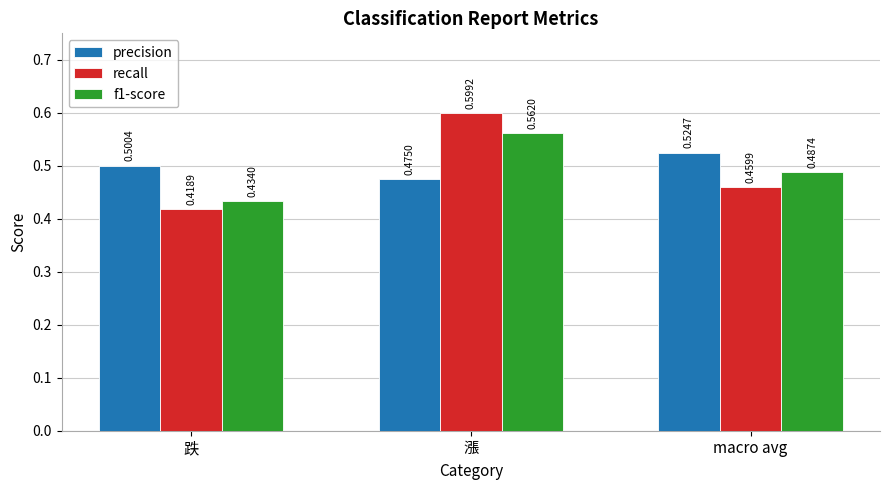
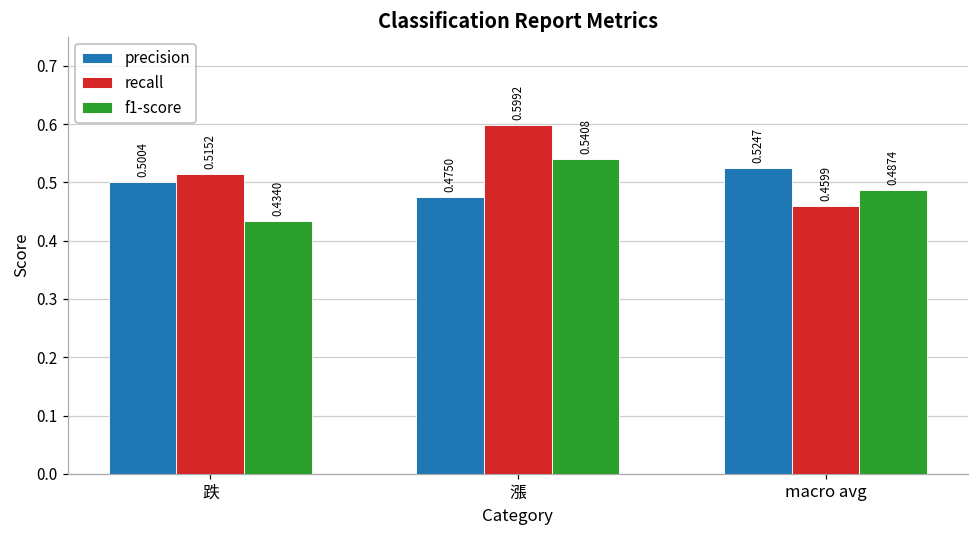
  {
    "precision": {
      "跌": 0.5004,
      "漲": 0.4750,
      "macro avg": 0.5247
    },
    "recall": {
-     "跌": 0.4189,
+     "跌": 0.5152,
      "漲": 0.5992,
      "macro avg": 0.4599
    },
    "f1-score": {
      "跌": 0.4340,
-     "漲": 0.5620,
+     "漲": 0.5408,
      "macro avg": 0.4874
    }
  }
